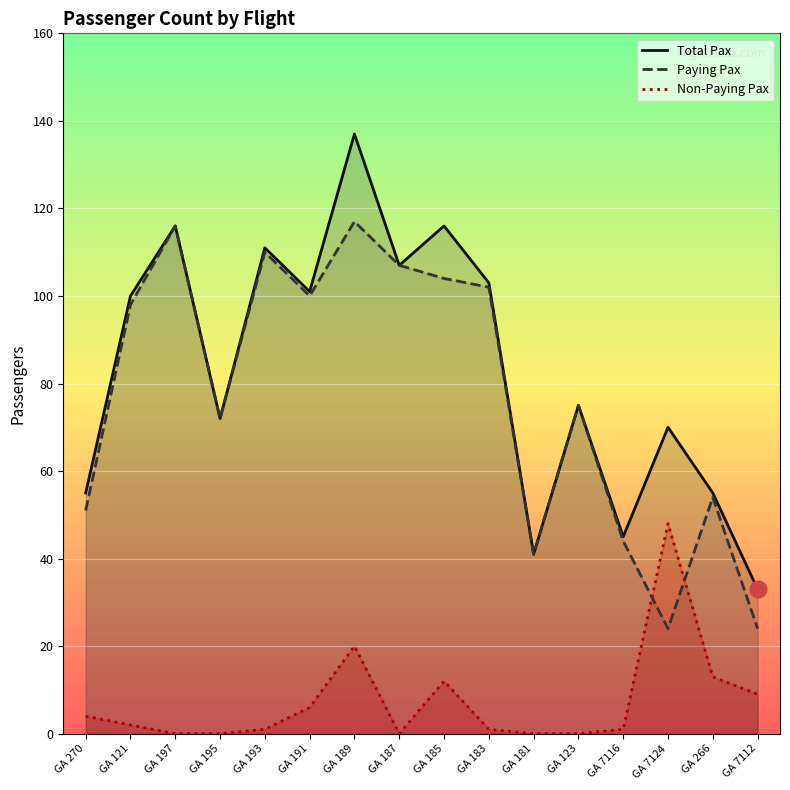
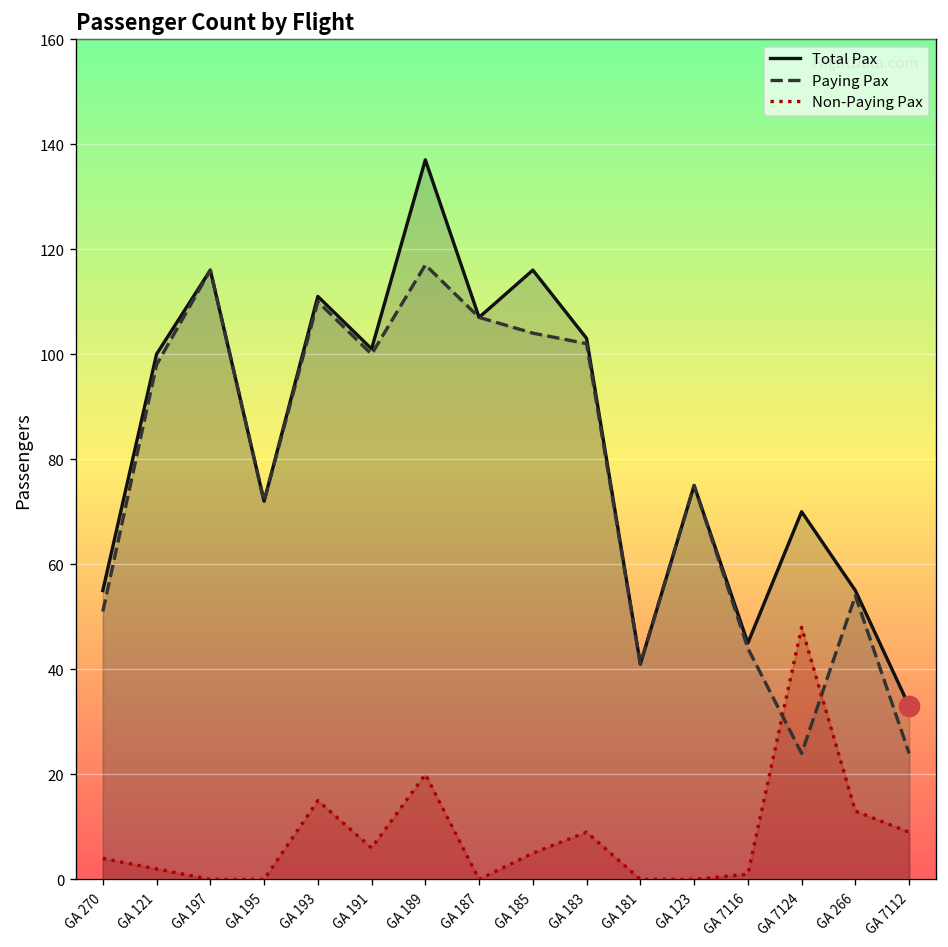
  {
    "Non-Paying Pax": {
      "GA 270": 4,
      "GA 121": 2,
      "GA 197": 0,
      "GA 195": 0,
-     "GA 193": 1,
+     "GA 193": 15,
      "GA 191": 6,
      "GA 189": 20,
      "GA 187": 0,
-     "GA 185": 12,
-     "GA 183": 1,
+     "GA 185": 5,
+     "GA 183": 9,
      "GA 181": 0,
      "GA 123": 0,
      "GA 7116": 1,
      "GA 7124": 48,
      "GA 266": 13,
      "GA 7112": 9
    }
  }
